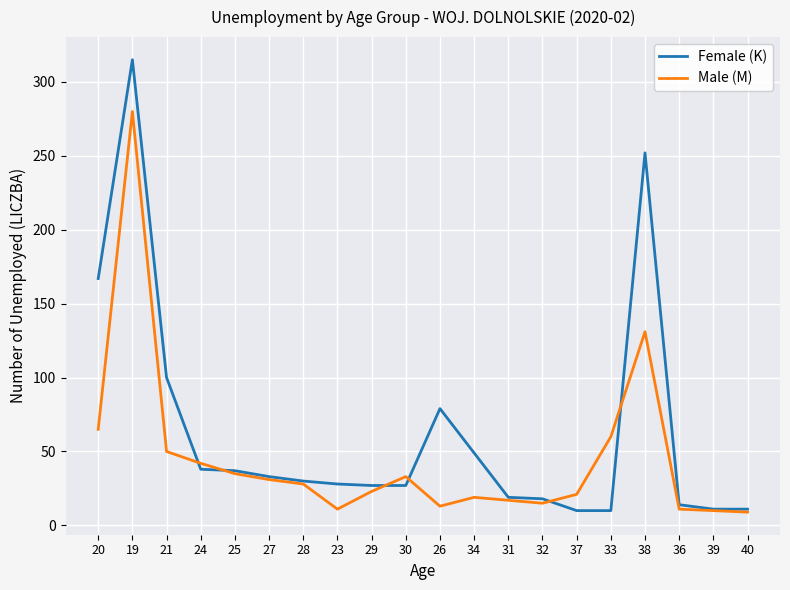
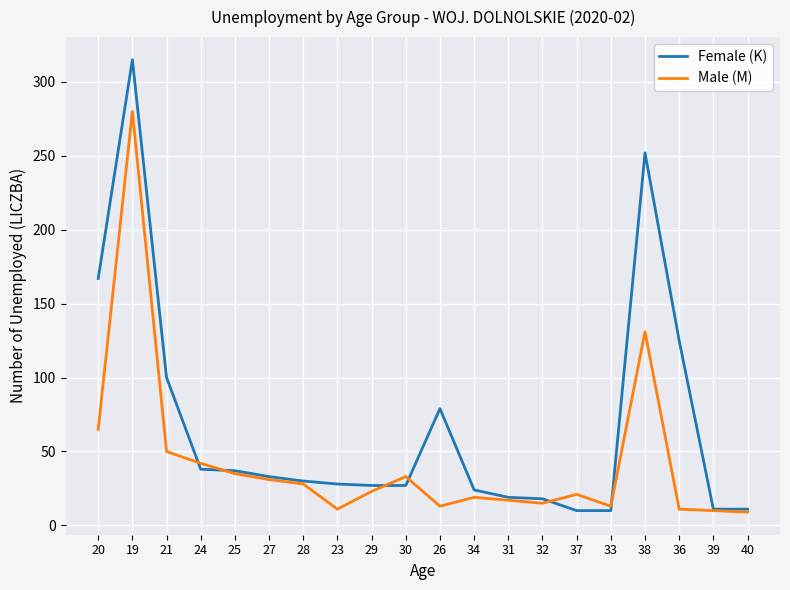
  {
    "Female (K)": {
      "20": 167,
      "19": 315,
      "21": 100,
      "24": 38,
      "25": 37,
      "27": 33,
      "28": 30,
      "23": 28,
      "29": 27,
      "30": 27,
      "26": 79,
-     "34": 49,
+     "34": 24,
      "31": 19,
      "32": 18,
      "37": 10,
      "33": 10,
      "38": 252,
-     "36": 14,
+     "36": 125,
      "40": 11
    },
    "Male (M)": {
      "20": 65,
      "19": 280,
      "21": 50,
      "24": 42,
      "25": 35,
      "27": 31,
      "28": 28,
      "23": 11,
      "29": 23,
      "30": 33,
      "26": 13,
      "34": 19,
      "31": 17,
      "32": 15,
      "37": 21,
-     "33": 60,
+     "33": 13,
      "38": 131,
      "36": 11,
      "40": 9
    }
  }
